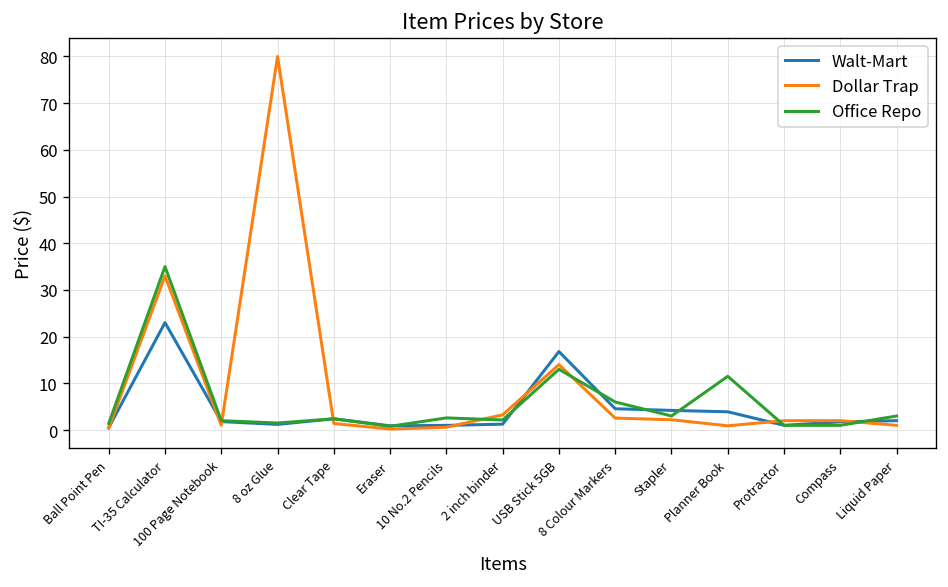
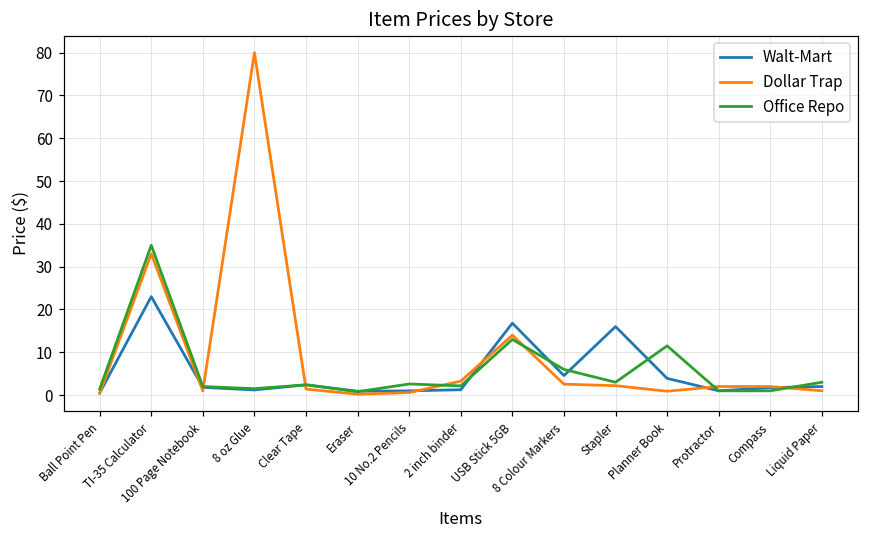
  {
    "Walt-Mart": {
      "TI-35 Calculator": 23,
      "2 inch binder": 1,
      "USB Stick 5GB": 17,
      "8 Colour Markers": 5,
-     "Stapler": 4,
+     "Stapler": 16,
      "Planner Book": 4,
      "Liquid Paper": 2
    },
    "Dollar Trap": {
      "TI-35 Calculator": 33,
      "100 Page Notebook": 1,
      "8 oz Glue": 80,
      "Clear Tape": 1,
      "2 inch binder": 3,
      "USB Stick 5GB": 14,
      "8 Colour Markers": 3,
      "Stapler": 2,
      "Planner Book": 1,
      "Protractor": 2,
      "Liquid Paper": 1
    },
    "Office Repo": {
      "Ball Point Pen": 1,
      "TI-35 Calculator": 35,
      "10 No.2 Pencils": 3,
      "2 inch binder": 2,
      "USB Stick 5GB": 13,
      "8 Colour Markers": 6,
      "Stapler": 3,
      "Planner Book": 12,
      "Compass": 1,
      "Liquid Paper": 3
    }
  }
